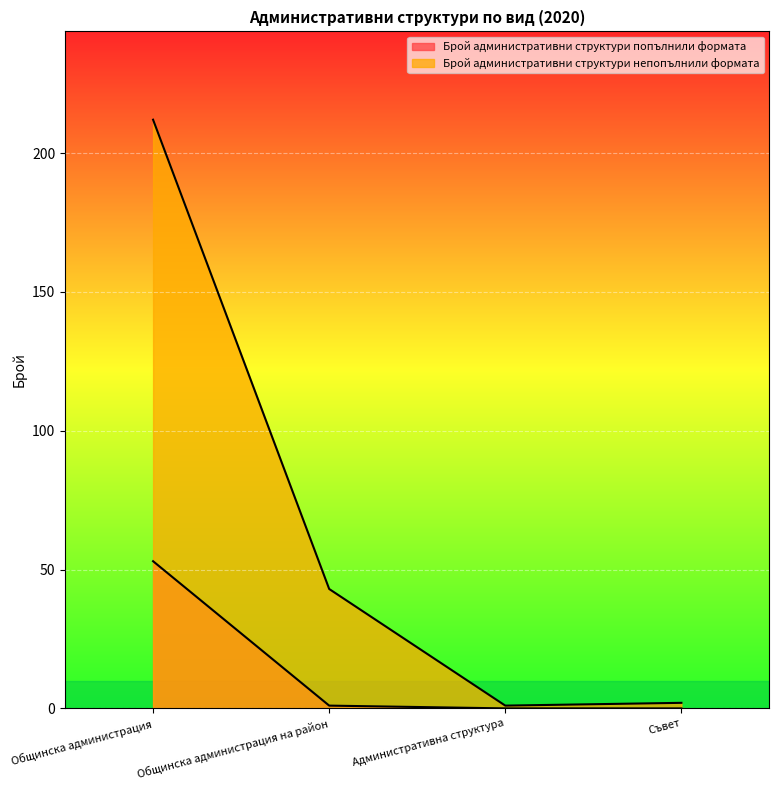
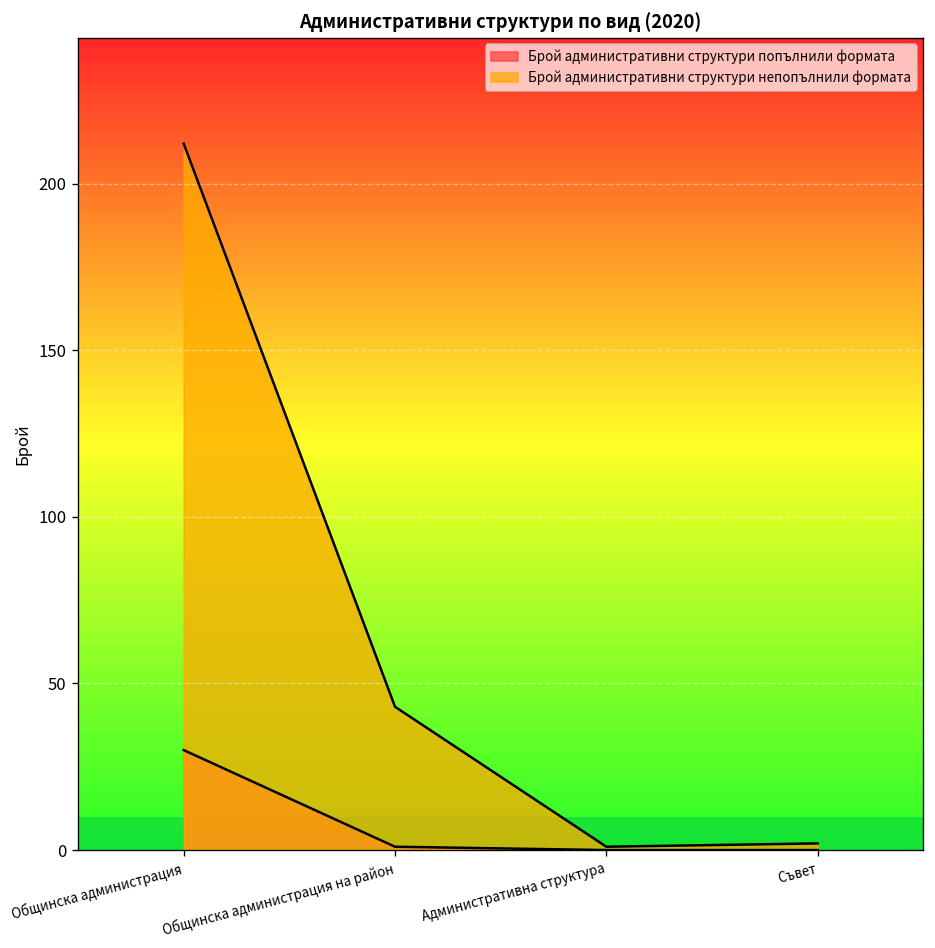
  {
    "Брой административни структури попълнили формата": {
-     "Общинска администрация": 53
+     "Общинска администрация": 30
    },
    "Брой административни структури непопълнили формата": {
      "Общинска администрация": 212,
      "Общинска администрация на район": 43
    }
  }
